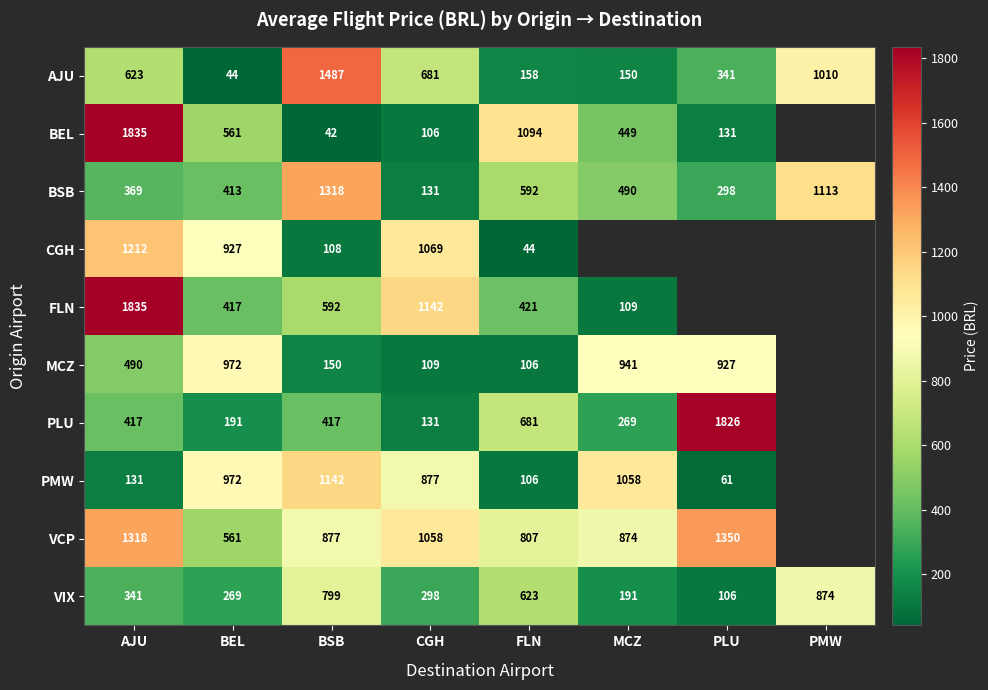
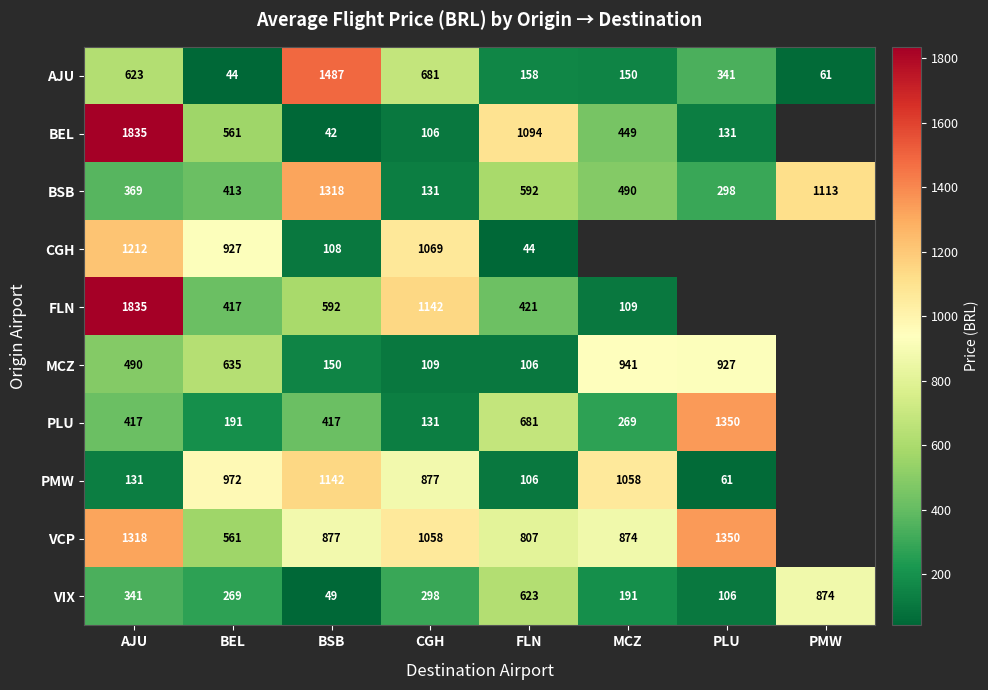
  {
    "AJU": {
      "AJU": 623,
      "BEL": 44,
      "BSB": 1487,
      "CGH": 681,
      "FLN": 158,
      "MCZ": 150,
      "PLU": 341,
-     "PMW": 1010
+     "PMW": 61
    },
    "BEL": {
      "AJU": 1835,
      "BEL": 561,
      "BSB": 42,
      "CGH": 106,
      "FLN": 1094,
      "MCZ": 449,
      "PLU": 131
    },
    "BSB": {
      "AJU": 369,
      "BEL": 413,
      "BSB": 1318,
      "CGH": 131,
      "FLN": 592,
      "MCZ": 490,
      "PLU": 298,
      "PMW": 1113
    },
    "CGH": {
      "AJU": 1212,
      "BEL": 927,
      "BSB": 108,
      "CGH": 1069,
      "FLN": 44
    },
    "FLN": {
      "AJU": 1835,
      "BEL": 417,
      "BSB": 592,
      "CGH": 1142,
      "FLN": 421,
      "MCZ": 109
    },
    "MCZ": {
      "AJU": 490,
-     "BEL": 972,
+     "BEL": 635,
      "BSB": 150,
      "CGH": 109,
      "FLN": 106,
      "MCZ": 941,
      "PLU": 927
    },
    "PLU": {
      "AJU": 417,
      "BEL": 191,
      "BSB": 417,
      "CGH": 131,
      "FLN": 681,
      "MCZ": 269,
-     "PLU": 1826
+     "PLU": 1350
    },
    "PMW": {
      "AJU": 131,
      "BEL": 972,
      "BSB": 1142,
      "CGH": 877,
      "FLN": 106,
      "MCZ": 1058,
      "PLU": 61
    },
    "VCP": {
      "AJU": 1318,
      "BEL": 561,
      "BSB": 877,
      "CGH": 1058,
      "FLN": 807,
      "MCZ": 874,
      "PLU": 1350
    },
    "VIX": {
      "AJU": 341,
      "BEL": 269,
-     "BSB": 799,
+     "BSB": 49,
      "CGH": 298,
      "FLN": 623,
      "MCZ": 191,
      "PLU": 106,
      "PMW": 874
    }
  }
